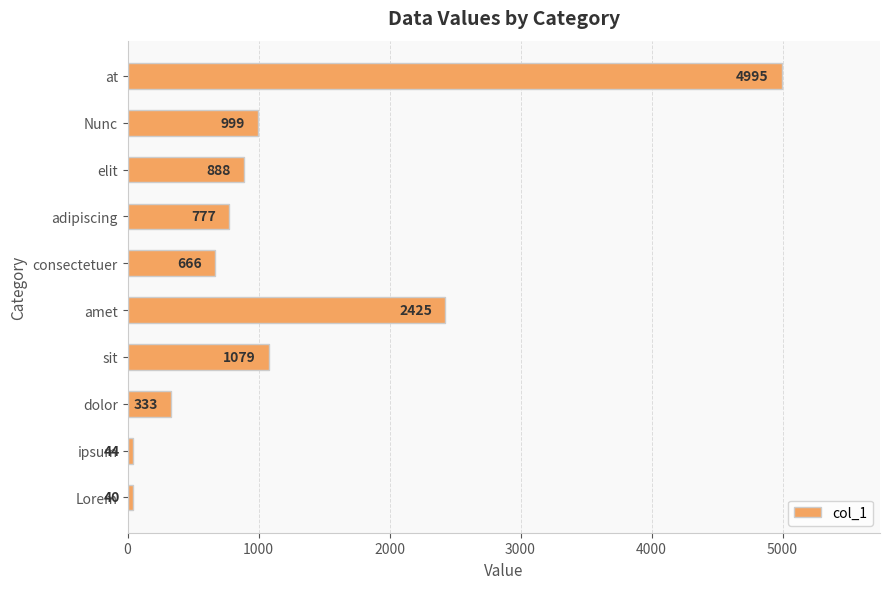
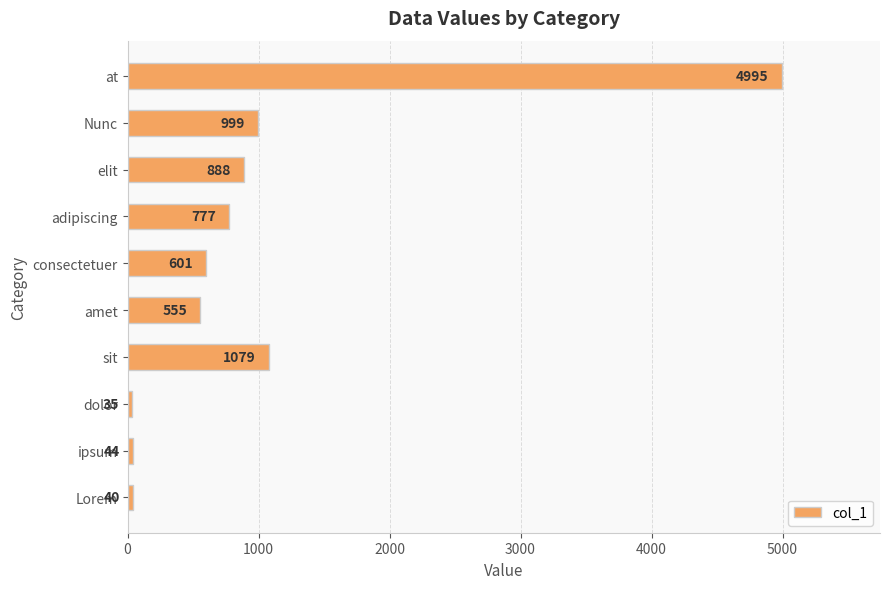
  {
    "at": 4995,
    "Nunc": 999,
    "elit": 888,
    "adipiscing": 777,
-   "consectetuer": 666,
-   "amet": 2425,
+   "consectetuer": 601,
+   "amet": 555,
    "sit": 1079,
-   "dolor": 333,
+   "dolor": 35,
    "ipsum": 44,
    "Lorem": 40
  }
